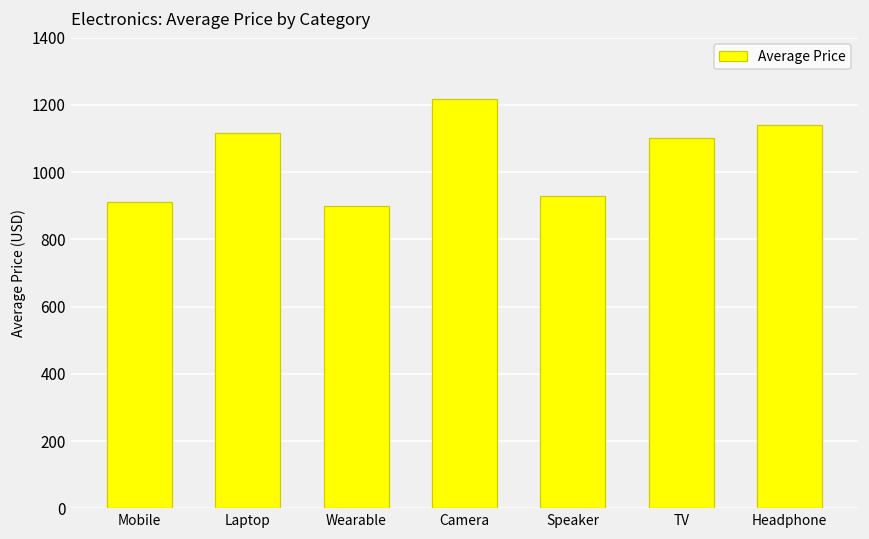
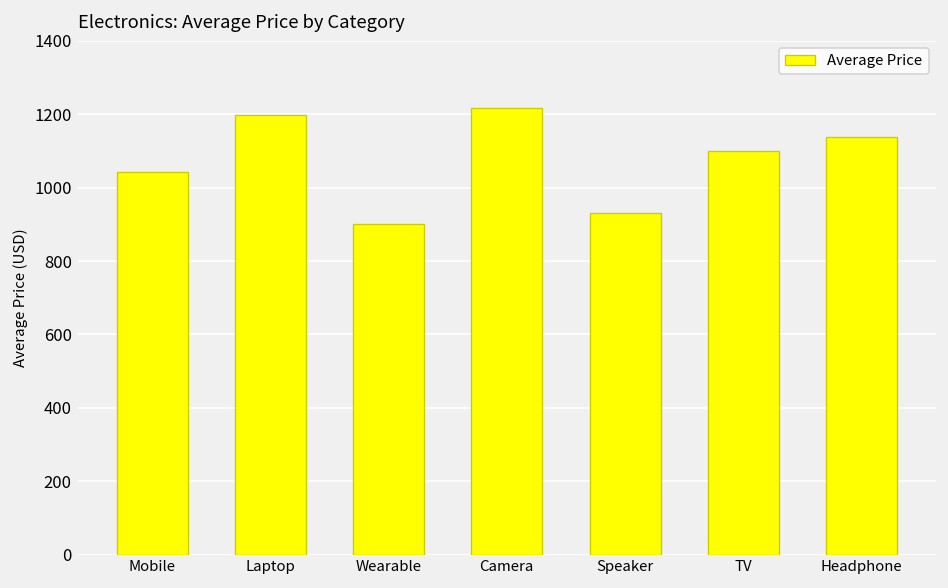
  {
-   "Mobile": 910,
-   "Laptop": 1120,
+   "Mobile": 1040,
+   "Laptop": 1200,
    "Wearable": 900,
    "Camera": 1220,
    "Speaker": 930,
    "TV": 1100,
    "Headphone": 1140
  }
